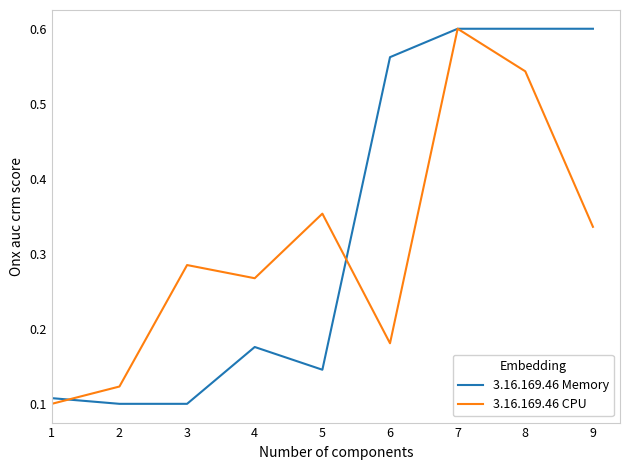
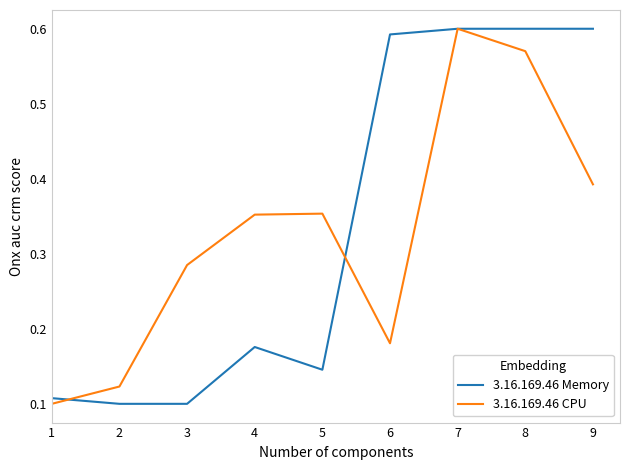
  {
    "3.16.169.46 Memory": {
      "1": 0.11,
      "2": 0.10,
      "3": 0.10,
      "4": 0.18,
      "5": 0.15,
-     "6": 0.56,
+     "6": 0.59,
      "8": 0.60,
      "9": 0.60
    },
    "3.16.169.46 CPU": {
      "1": 0.10,
      "2": 0.12,
      "3": 0.29,
-     "4": 0.27,
+     "4": 0.35,
      "5": 0.35,
      "6": 0.18,
-     "8": 0.54,
-     "9": 0.34
+     "8": 0.57,
+     "9": 0.39
    }
  }
